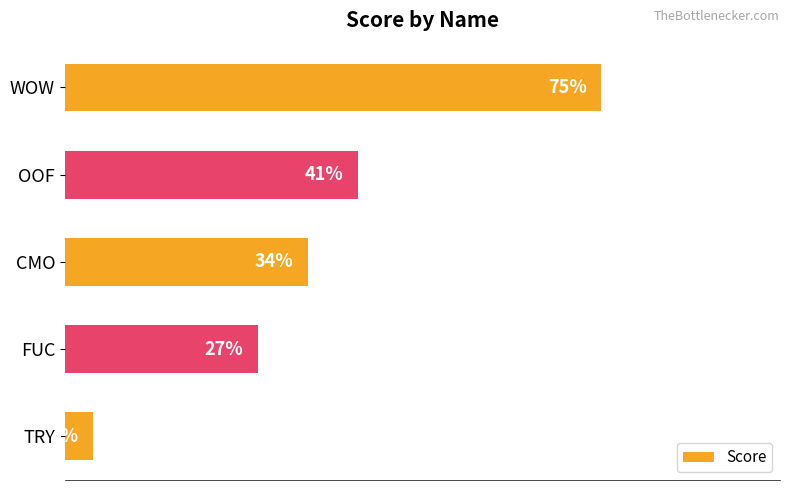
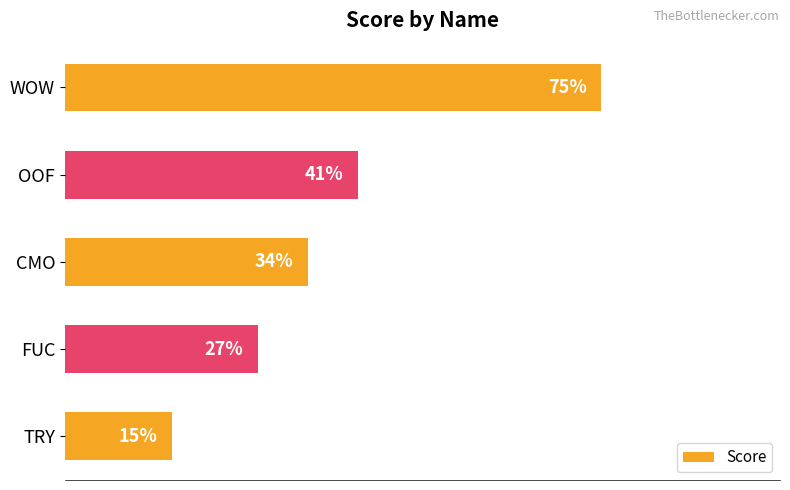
  {
    "WOW": "75%",
    "OOF": "41%",
    "CMO": "34%",
    "FUC": "27%",
-   "TRY": "4%"
+   "TRY": "15%"
  }
